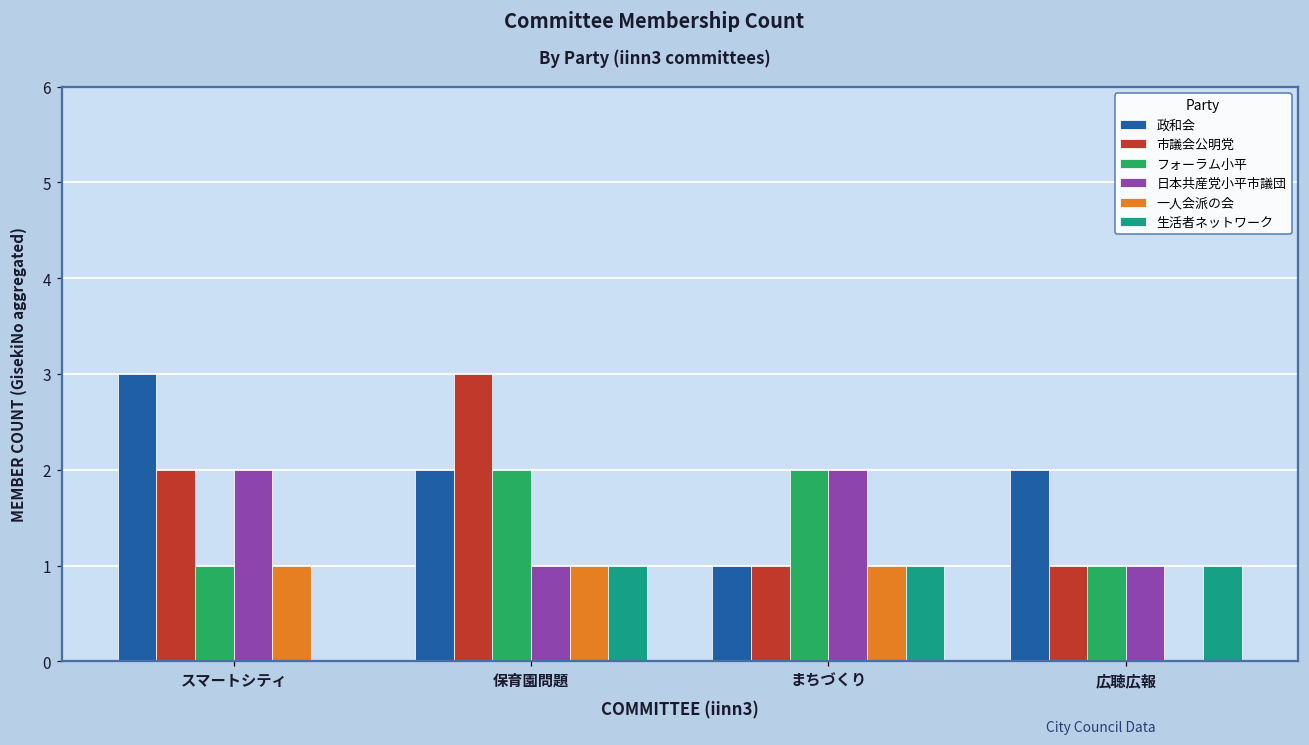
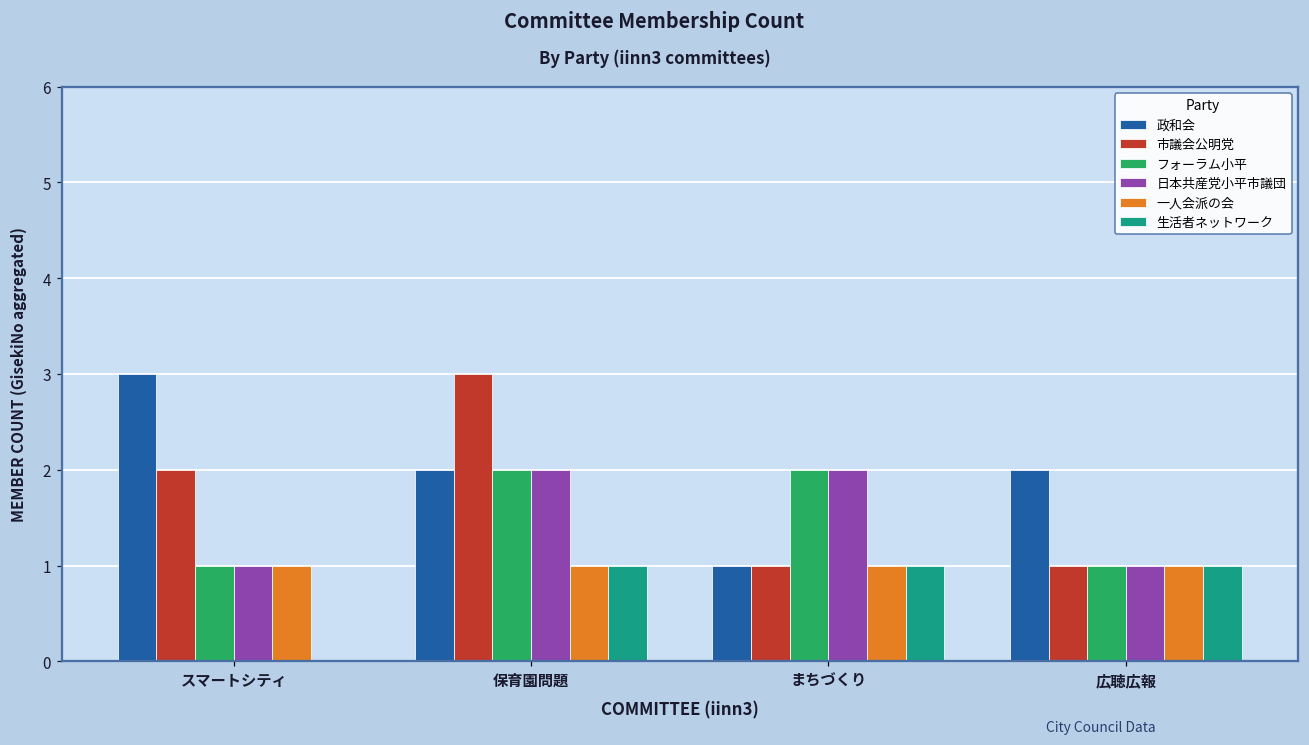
  {
    "政和会": {
      "スマートシティ": 3,
      "保育園問題": 2,
      "まちづくり": 1,
      "広聴広報": 2
    },
    "市議会公明党": {
      "スマートシティ": 2,
      "保育園問題": 3,
      "まちづくり": 1,
      "広聴広報": 1
    },
    "日本共産党小平市議団": {
-     "スマートシティ": 2,
-     "保育園問題": 1,
+     "スマートシティ": 1,
+     "保育園問題": 2,
      "まちづくり": 2,
      "広聴広報": 1
    },
    "一人会派の会": {
      "スマートシティ": 1,
      "保育園問題": 1,
      "まちづくり": 1,
-     "広聴広報": 0
+     "広聴広報": 1
    }
  }
